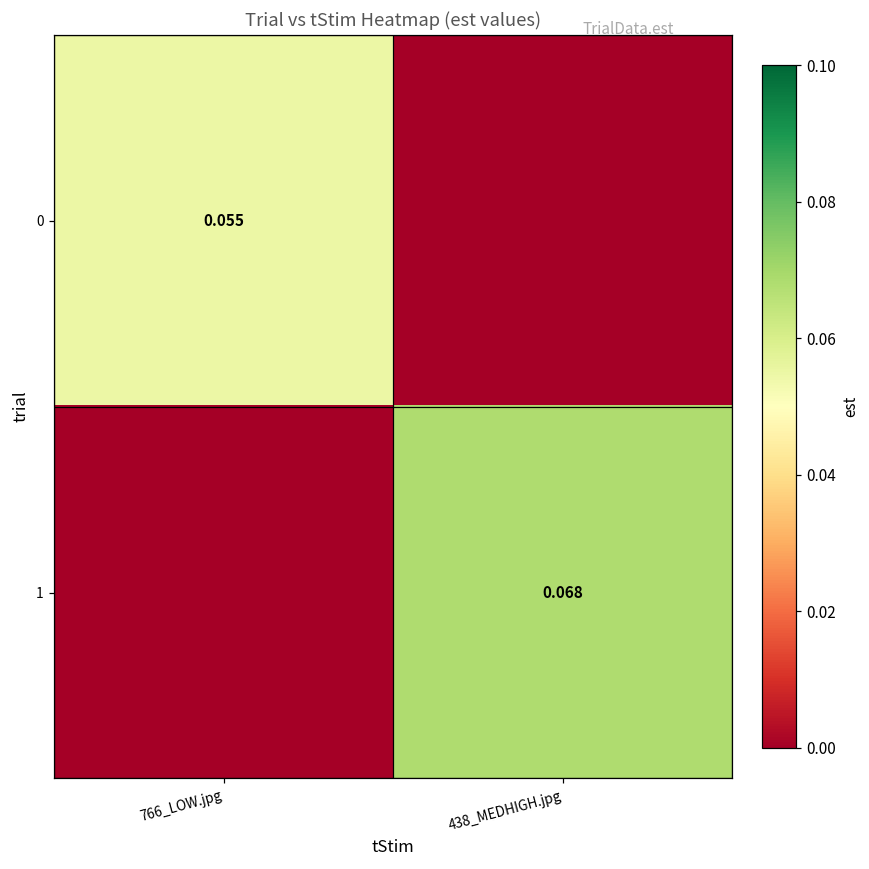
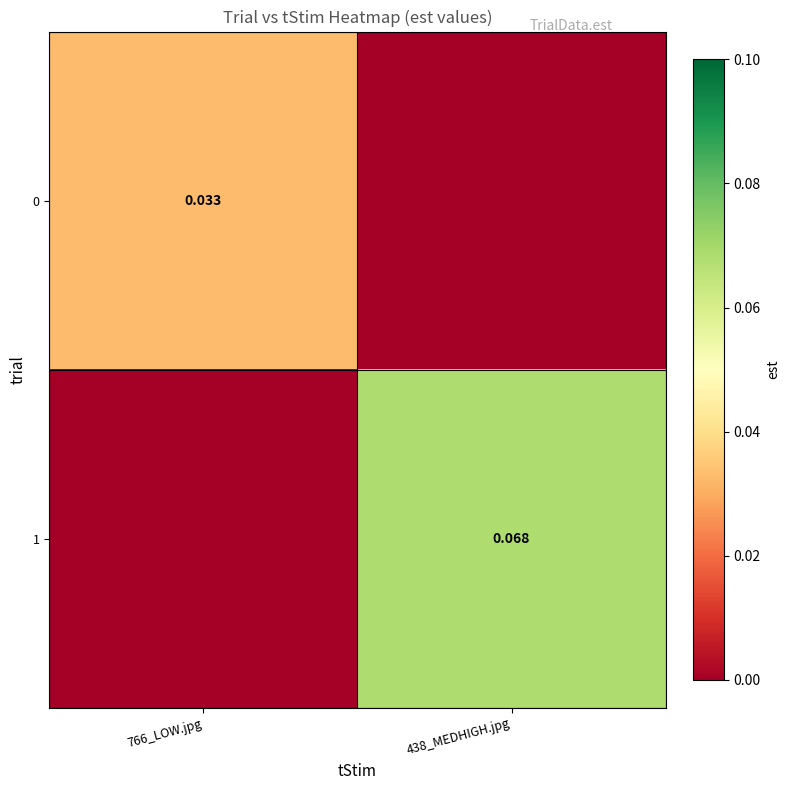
  {
    "0": {
-     "766_LOW.jpg": 0.055
+     "766_LOW.jpg": 0.033
    },
    "1": {
      "438_MEDHIGH.jpg": 0.068
    }
  }
